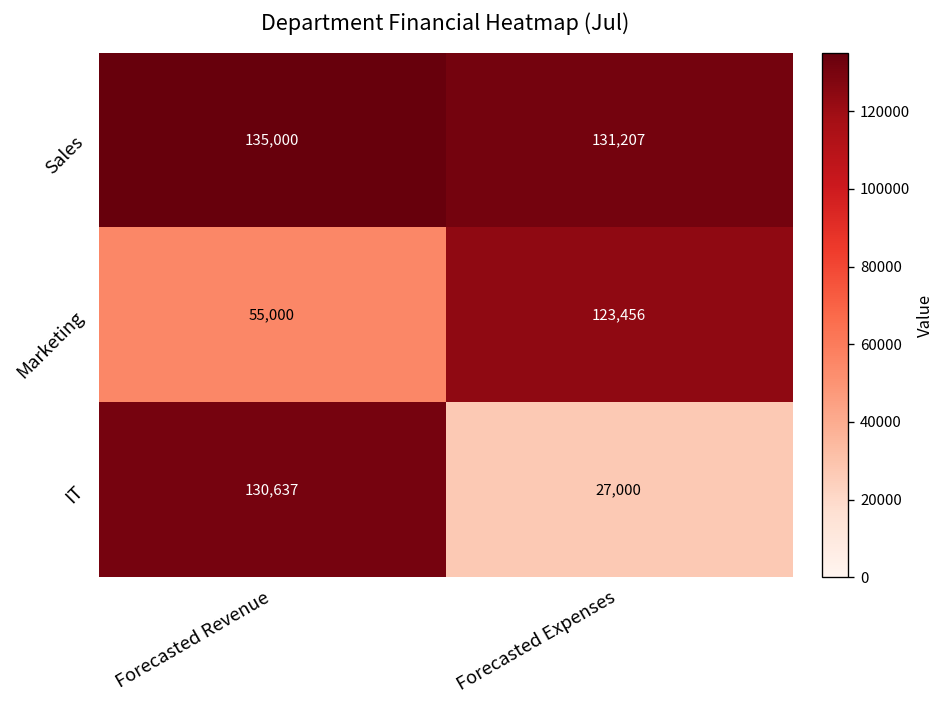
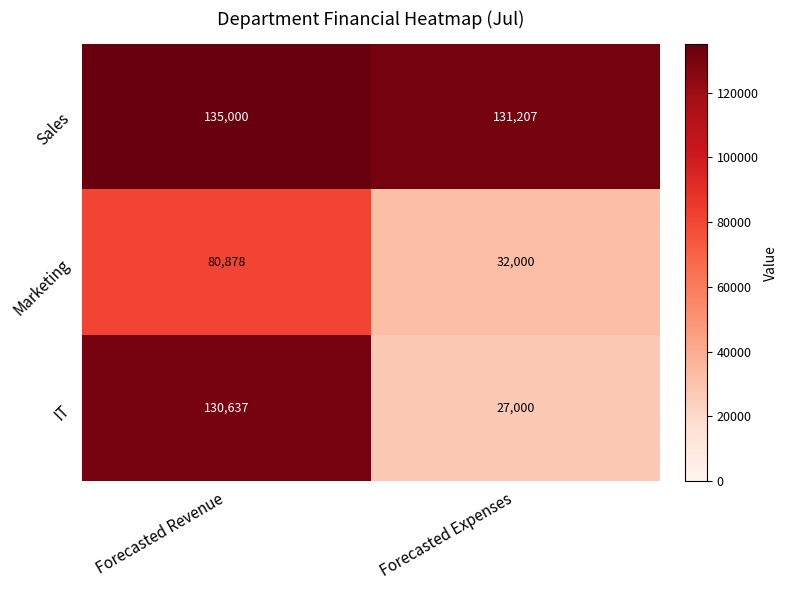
  {
    "Sales": {
      "Forecasted Revenue": "135,000",
      "Forecasted Expenses": "131,207"
    },
    "Marketing": {
-     "Forecasted Revenue": "55,000",
-     "Forecasted Expenses": "123,456"
+     "Forecasted Revenue": "80,878",
+     "Forecasted Expenses": "32,000"
    },
    "IT": {
      "Forecasted Revenue": "130,637",
      "Forecasted Expenses": "27,000"
    }
  }
